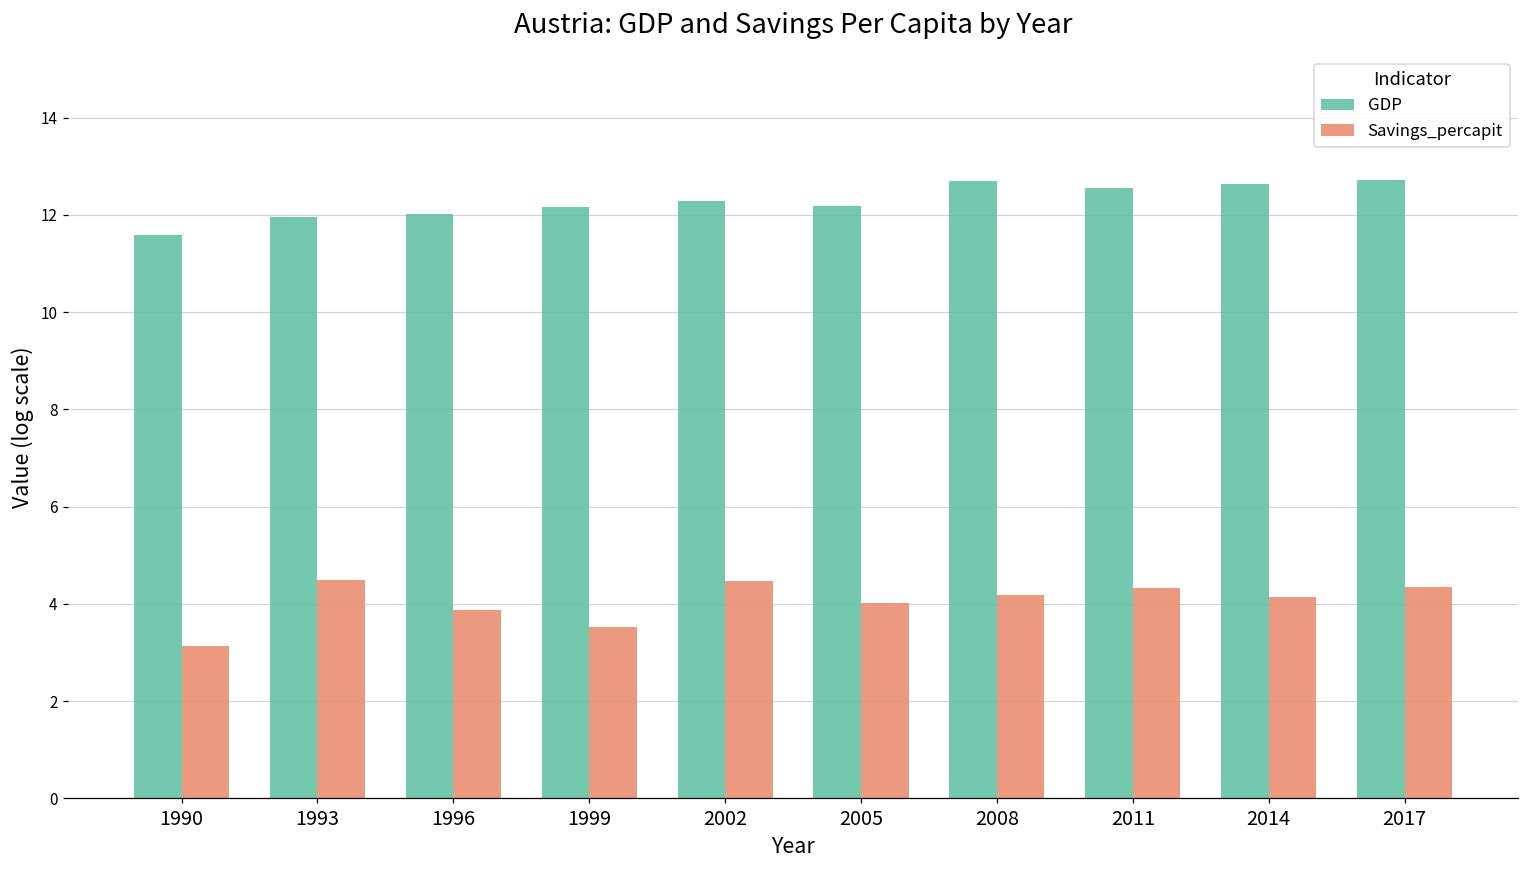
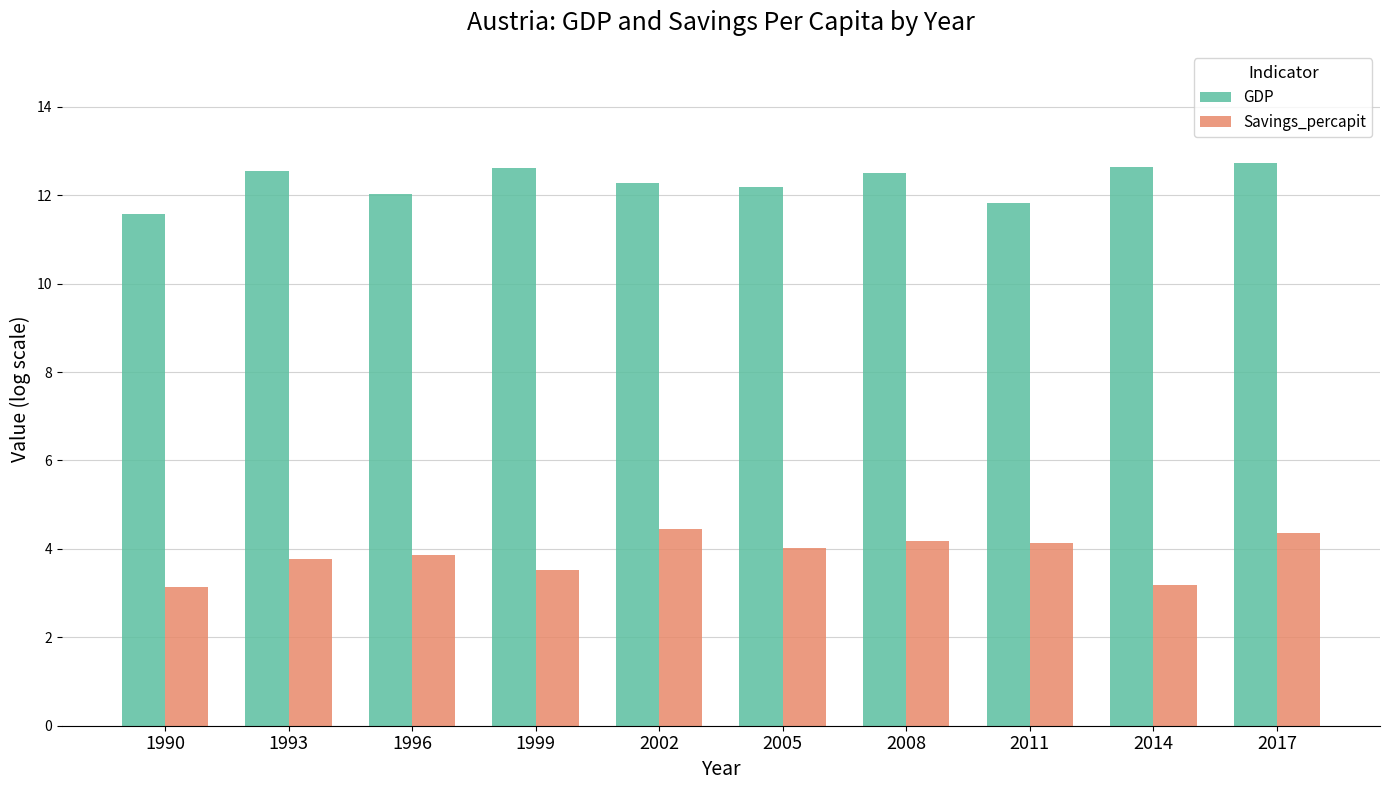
  {
    "GDP": {
      "1990": 11.6,
-     "1993": 12.0,
+     "1993": 12.5,
      "1996": 12.0,
-     "1999": 12.2,
+     "1999": 12.6,
      "2002": 12.3,
      "2005": 12.2,
-     "2008": 12.7,
-     "2011": 12.5,
+     "2008": 12.5,
+     "2011": 11.8,
      "2014": 12.6,
      "2017": 12.7
    },
    "Savings_percapit": {
      "1990": 3.1,
-     "1993": 4.5,
+     "1993": 3.8,
      "1996": 3.9,
      "1999": 3.5,
      "2002": 4.5,
      "2005": 4.0,
      "2008": 4.2,
-     "2011": 4.3,
-     "2014": 4.1,
+     "2011": 4.1,
+     "2014": 3.2,
      "2017": 4.4
    }
  }
